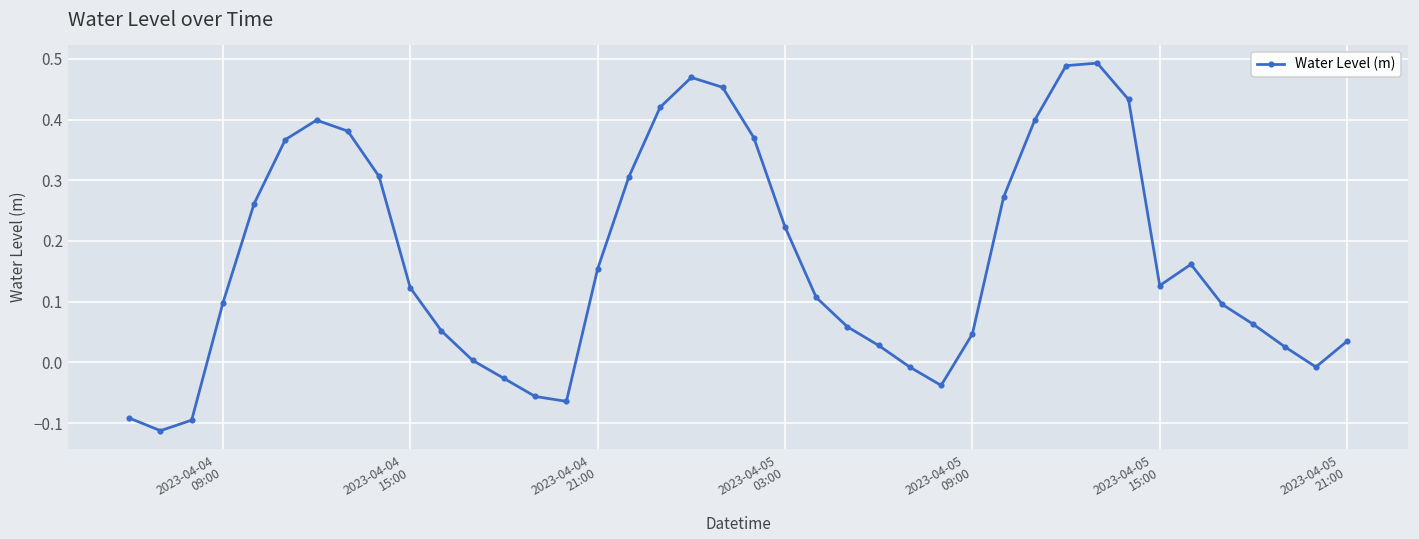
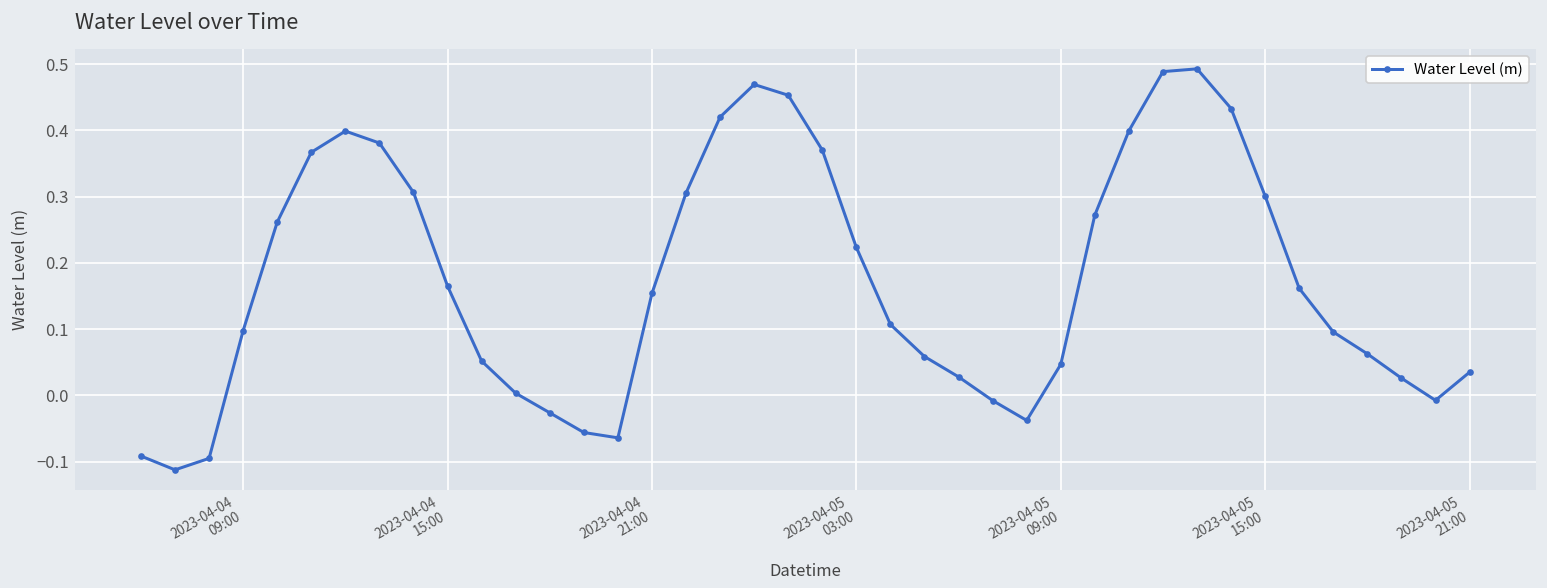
  {
    "2023-04-04 09:00": 0.10,
-   "2023-04-04 15:00": 0.12,
+   "2023-04-04 15:00": 0.16,
    "2023-04-04 21:00": 0.15,
    "2023-04-05 03:00": 0.22,
    "2023-04-05 09:00": 0.05,
-   "2023-04-05 15:00": 0.13,
+   "2023-04-05 15:00": 0.30,
    "2023-04-05 21:00": 0.03
  }
